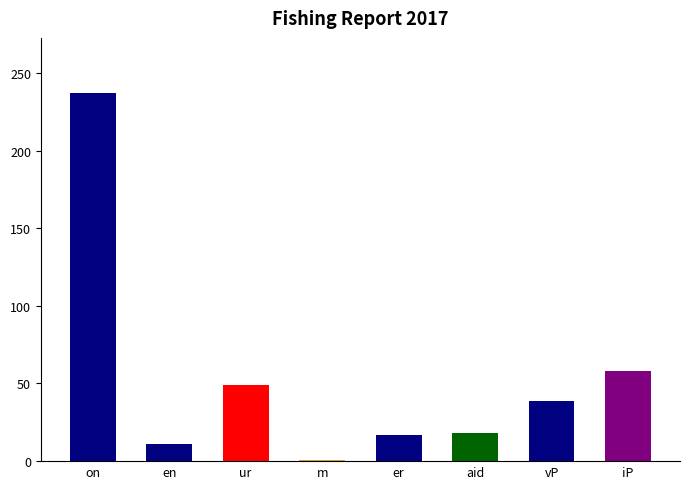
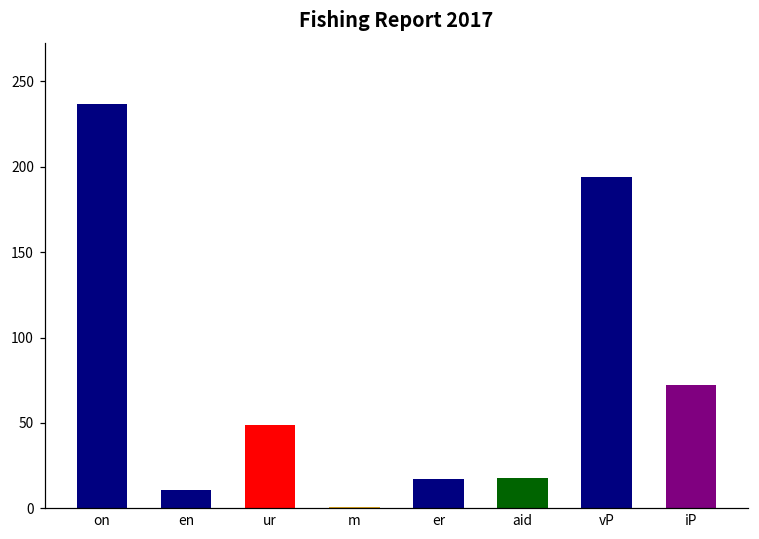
  {
    "on": 237,
    "en": 11,
    "ur": 49,
    "er": 17,
    "aid": 18,
-   "vP": 39,
-   "iP": 58
+   "vP": 194,
+   "iP": 72
  }
